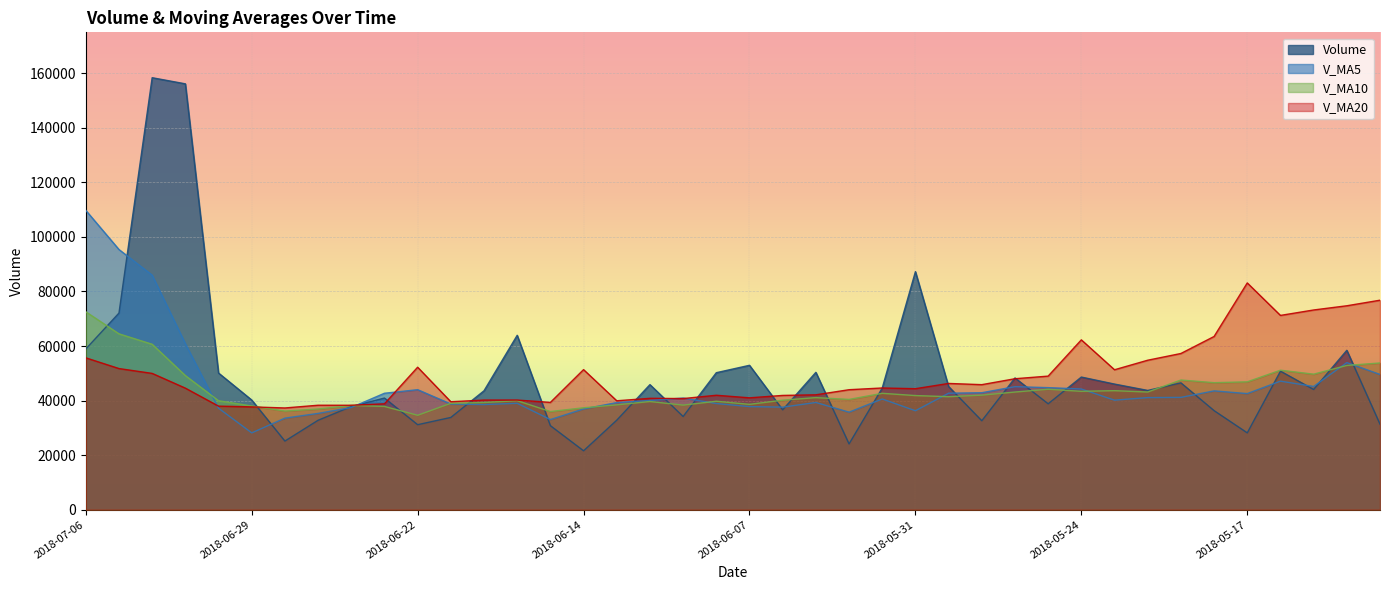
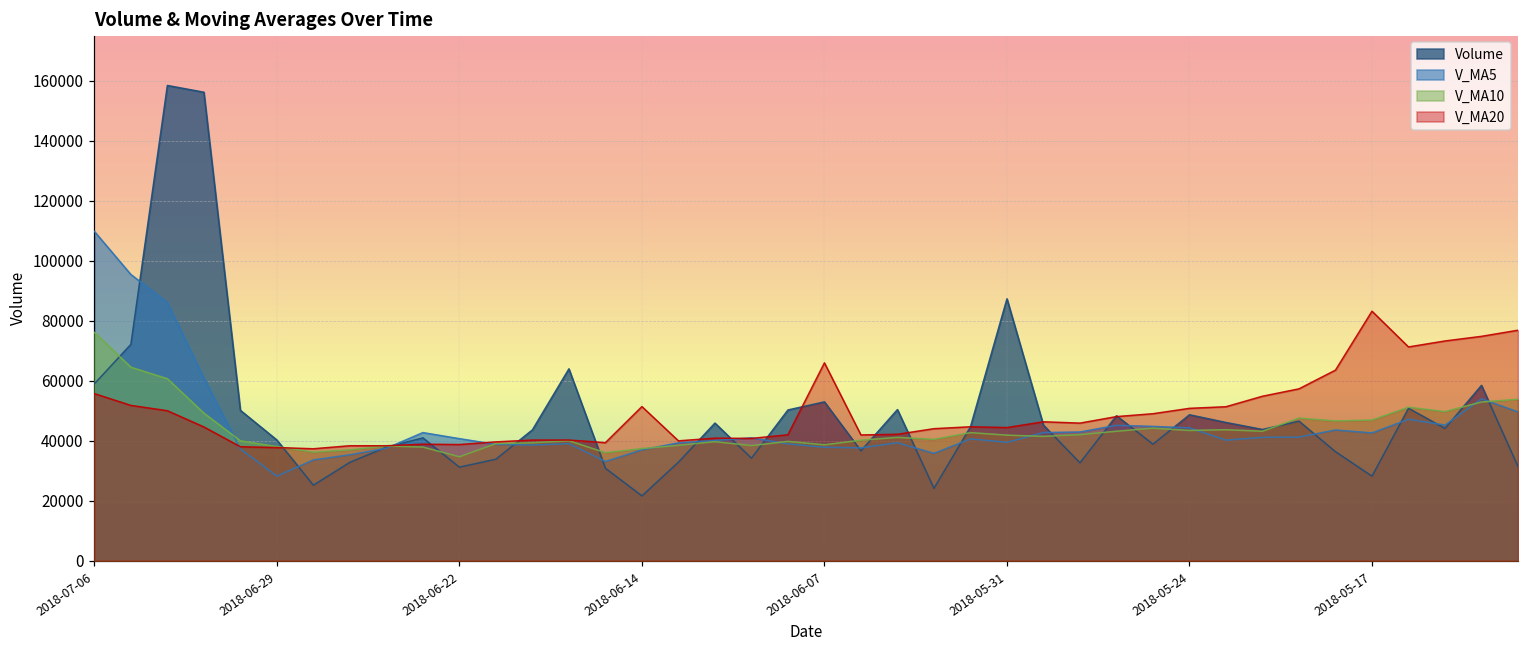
  {
    "Volume": {
      "2018-07-06": 59000,
      "2018-06-29": 40000,
      "2018-06-22": 31000,
      "2018-06-14": 22000,
      "2018-06-07": 53000,
      "2018-05-31": 87000,
      "2018-05-24": 49000,
      "2018-05-17": 28000
    },
    "V_MA5": {
      "2018-07-06": 110000,
      "2018-06-29": 28000,
-     "2018-06-22": 44000,
-     "2018-05-31": 36000,
+     "2018-06-22": 41000,
+     "2018-05-31": 39000,
      "2018-05-17": 43000
    },
    "V_MA10": {
-     "2018-07-06": 73000,
+     "2018-07-06": 76000,
      "2018-06-22": 35000,
      "2018-05-31": 42000,
      "2018-05-17": 47000
    },
    "V_MA20": {
      "2018-07-06": 56000,
-     "2018-06-22": 52000,
+     "2018-06-22": 39000,
      "2018-06-14": 51000,
-     "2018-06-07": 41000,
+     "2018-06-07": 66000,
      "2018-05-31": 44000,
-     "2018-05-24": 62000,
+     "2018-05-24": 51000,
      "2018-05-17": 83000
    }
  }
